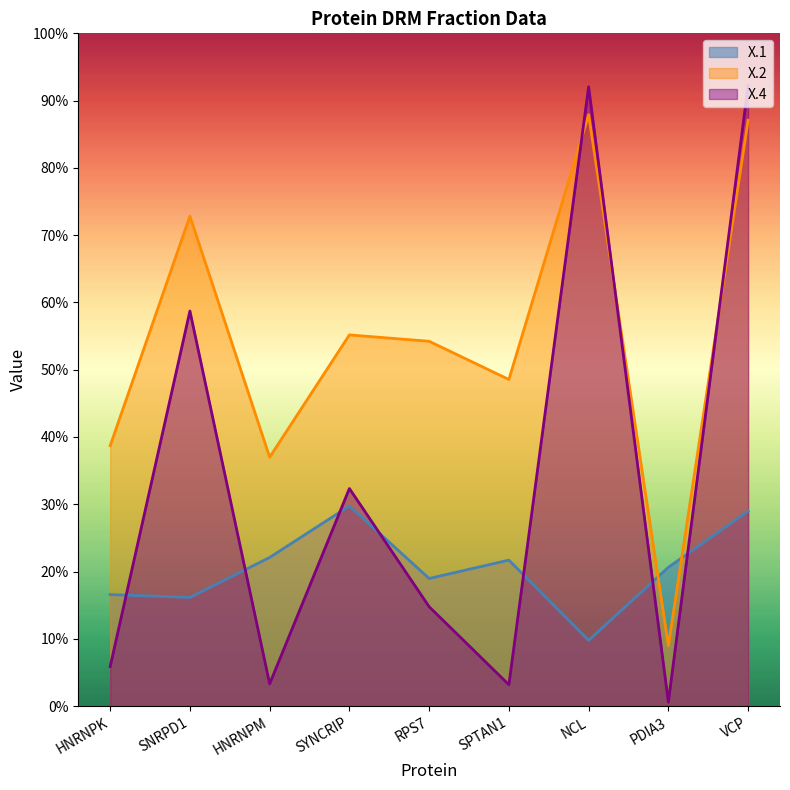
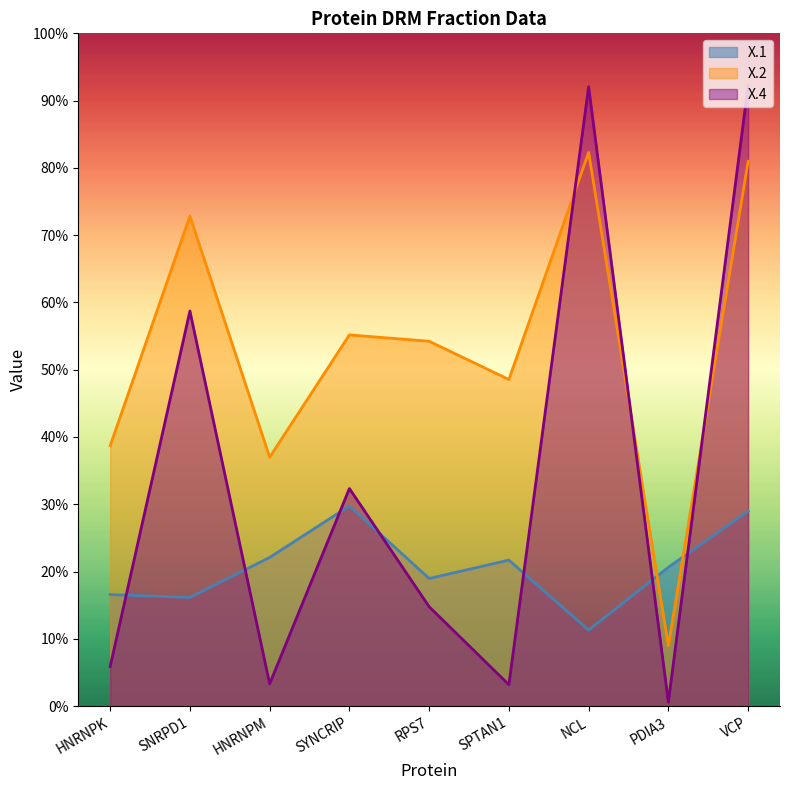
  {
    "X.1": {
      "HNRNPK": "17%",
      "SNRPD1": "16%",
      "HNRNPM": "22%",
      "SYNCRIP": "30%",
      "RPS7": "19%",
      "SPTAN1": "22%",
-     "NCL": "10%",
+     "NCL": "11%",
      "PDIA3": "21%",
      "VCP": "29%"
    },
    "X.2": {
      "HNRNPK": "39%",
      "SNRPD1": "73%",
      "HNRNPM": "37%",
      "SYNCRIP": "55%",
      "RPS7": "54%",
      "SPTAN1": "49%",
-     "NCL": "88%",
+     "NCL": "82%",
      "PDIA3": "9%",
-     "VCP": "87%"
+     "VCP": "81%"
    },
    "X.4": {
      "HNRNPK": "6%",
      "SNRPD1": "59%",
      "HNRNPM": "3%",
      "SYNCRIP": "32%",
      "RPS7": "15%",
      "SPTAN1": "3%",
      "NCL": "92%",
      "PDIA3": "1%"
    }
  }
